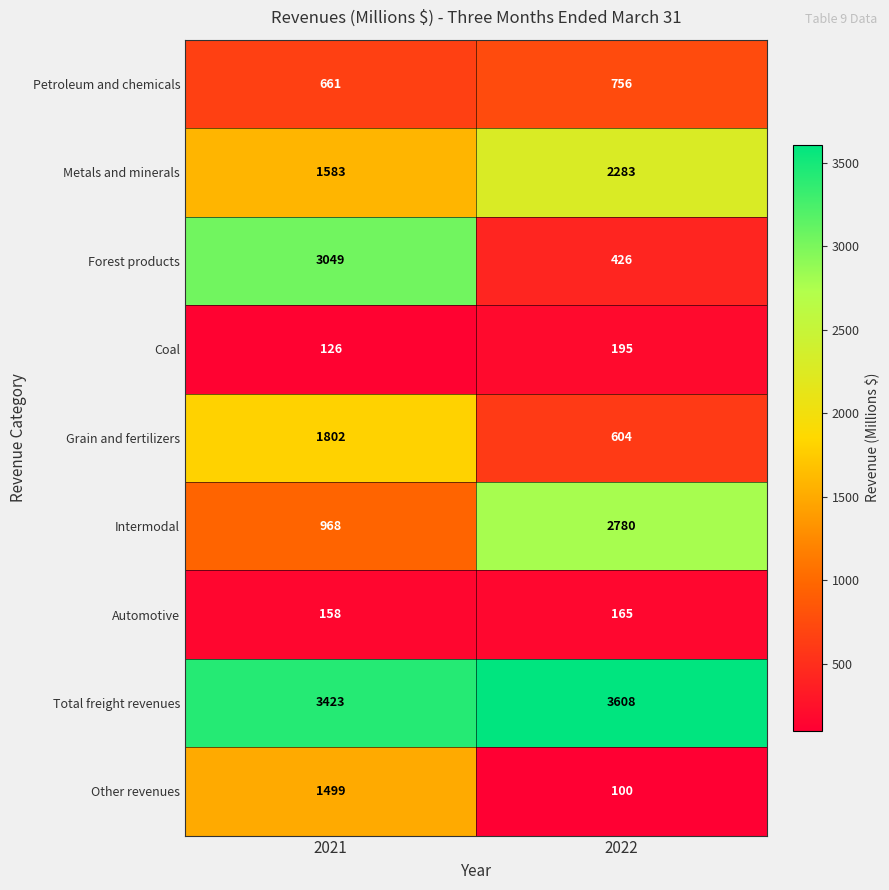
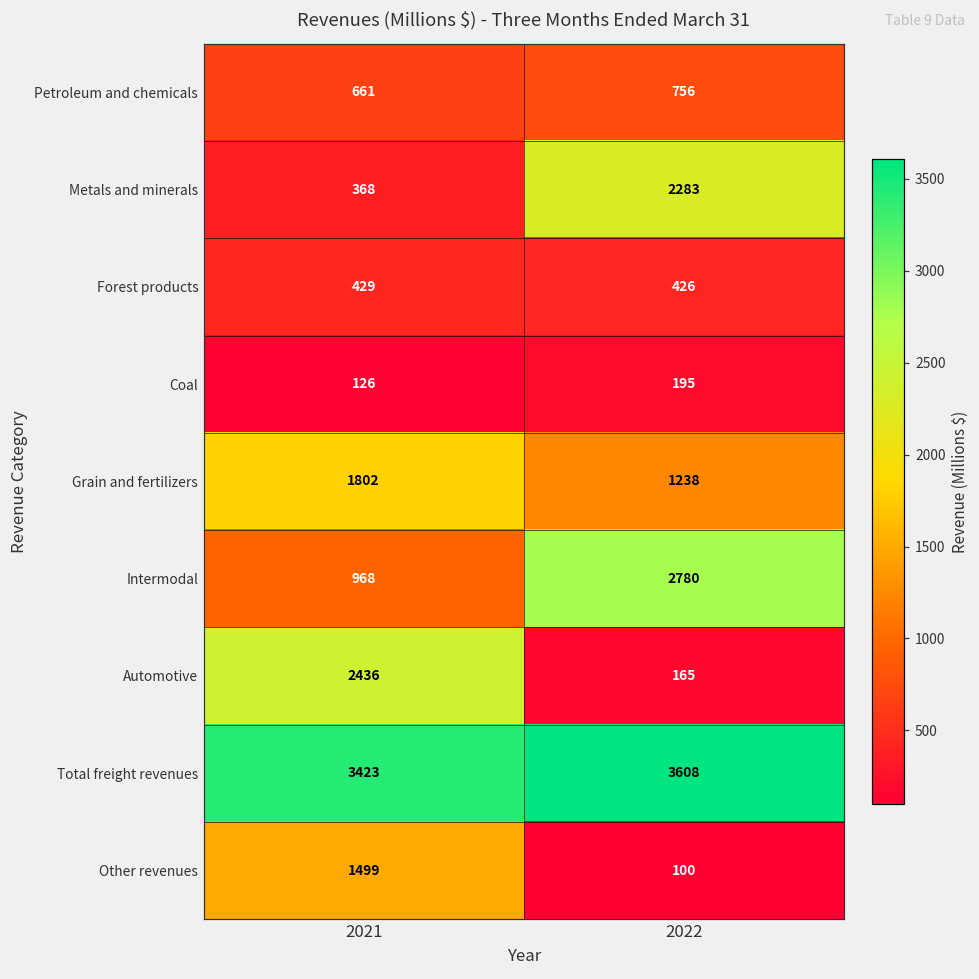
  {
    "Petroleum and chemicals": {
      "2021": 661,
      "2022": 756
    },
    "Metals and minerals": {
-     "2021": 1583,
+     "2021": 368,
      "2022": 2283
    },
    "Forest products": {
-     "2021": 3049,
+     "2021": 429,
      "2022": 426
    },
    "Coal": {
      "2021": 126,
      "2022": 195
    },
    "Grain and fertilizers": {
      "2021": 1802,
-     "2022": 604
+     "2022": 1238
    },
    "Intermodal": {
      "2021": 968,
      "2022": 2780
    },
    "Automotive": {
-     "2021": 158,
+     "2021": 2436,
      "2022": 165
    },
    "Total freight revenues": {
      "2021": 3423,
      "2022": 3608
    },
    "Other revenues": {
      "2021": 1499,
      "2022": 100
    }
  }
